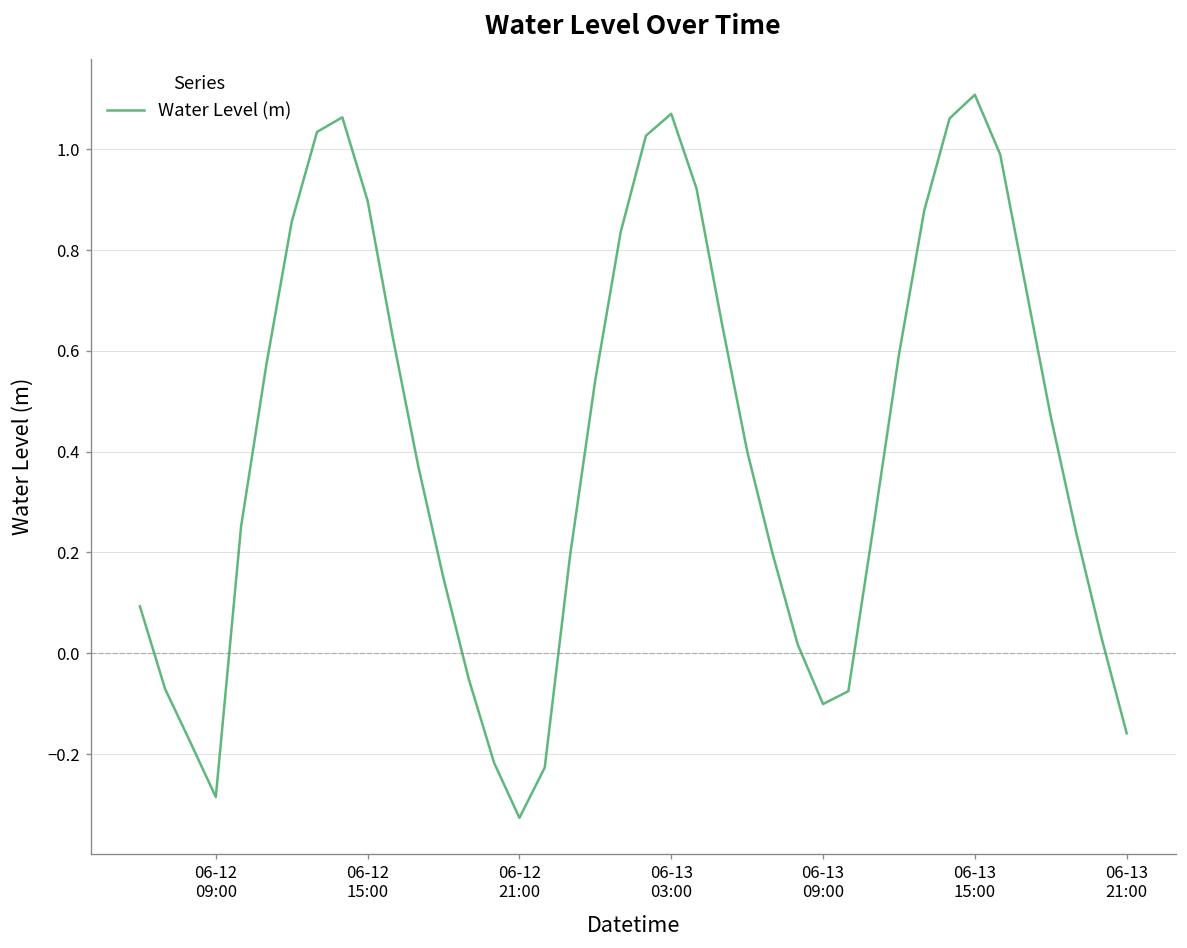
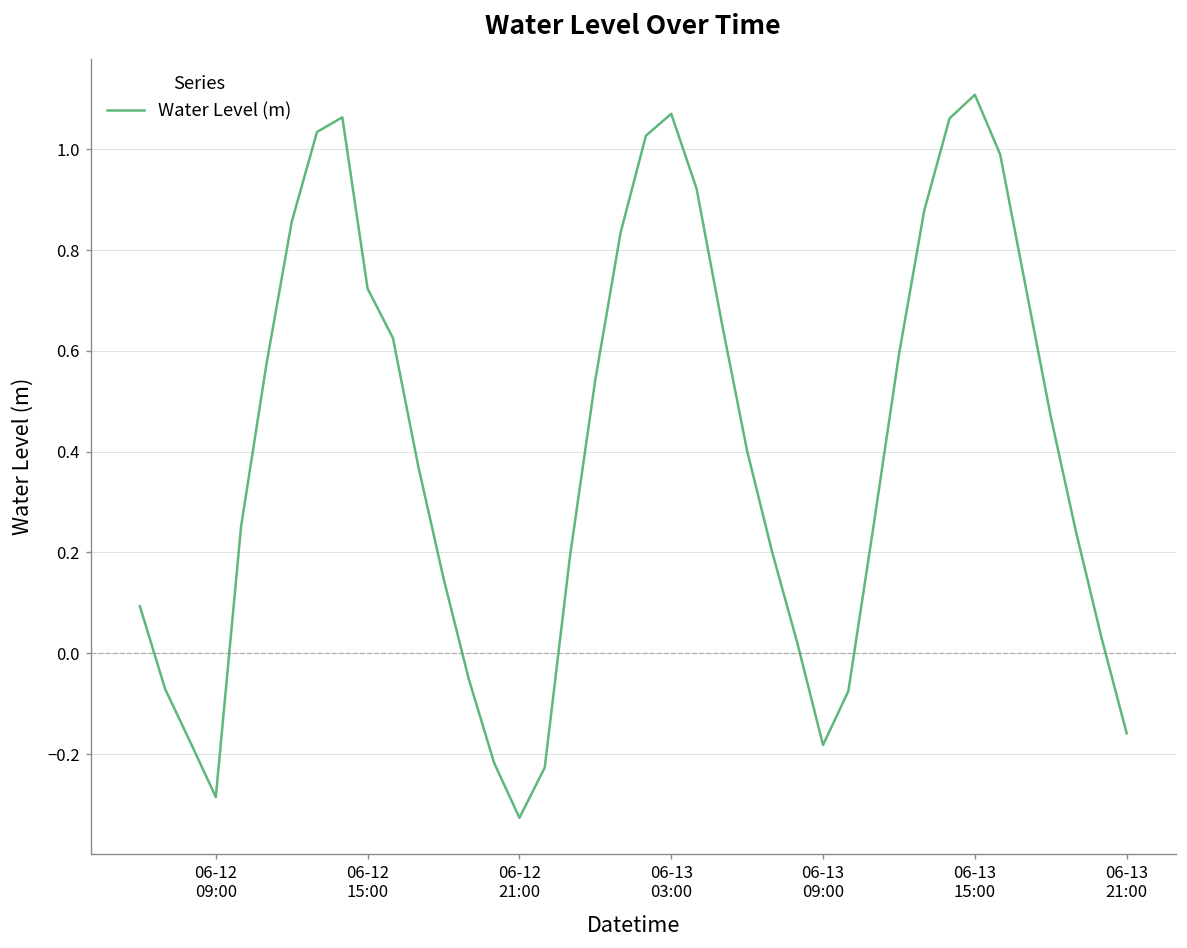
  {
    "06-12 09:00": -0.29,
-   "06-12 15:00": 0.90,
+   "06-12 15:00": 0.72,
    "06-12 21:00": -0.33,
    "06-13 03:00": 1.07,
-   "06-13 09:00": -0.10,
+   "06-13 09:00": -0.18,
    "06-13 15:00": 1.11,
    "06-13 21:00": -0.16
  }
